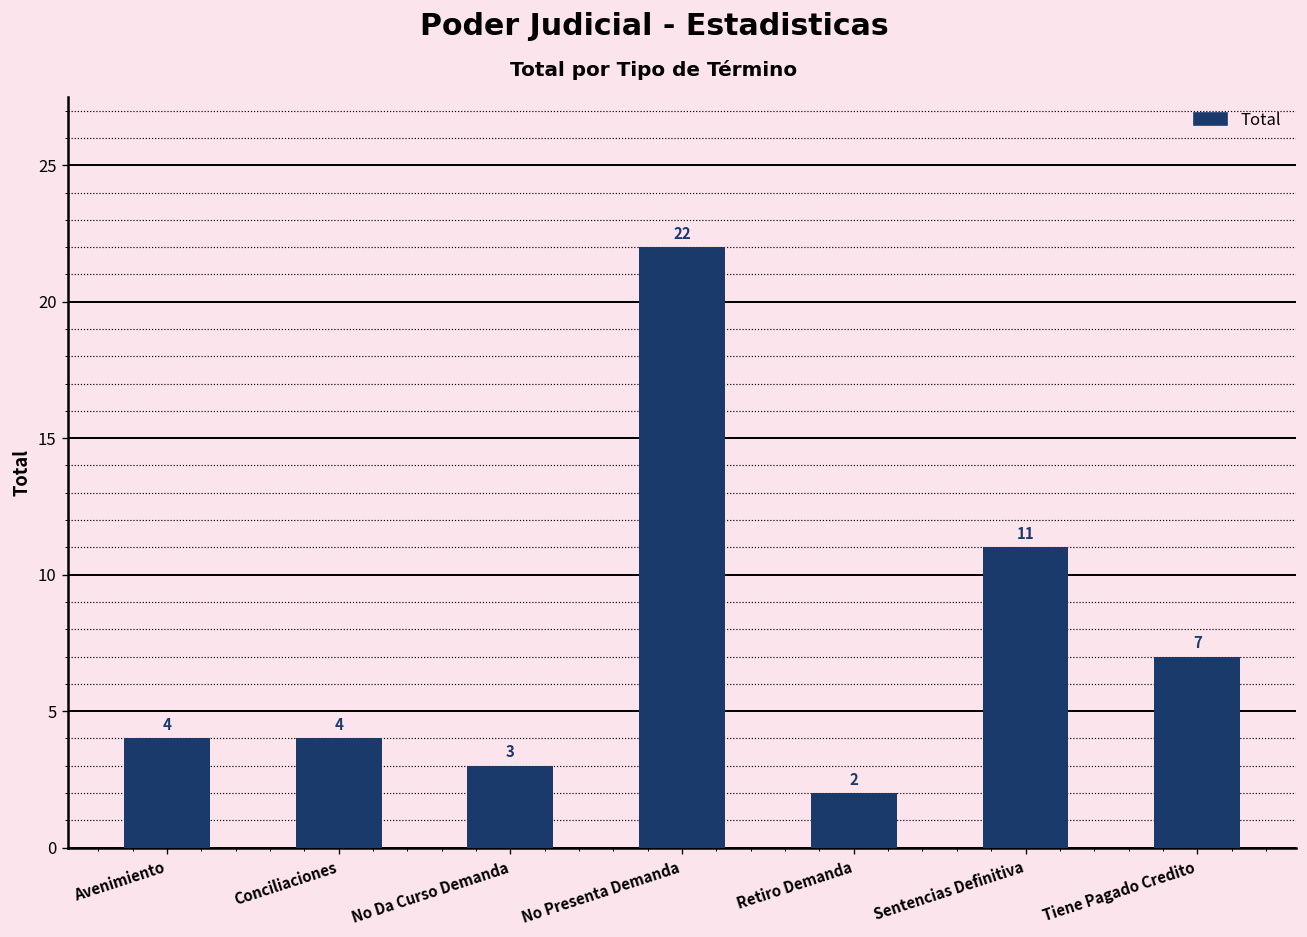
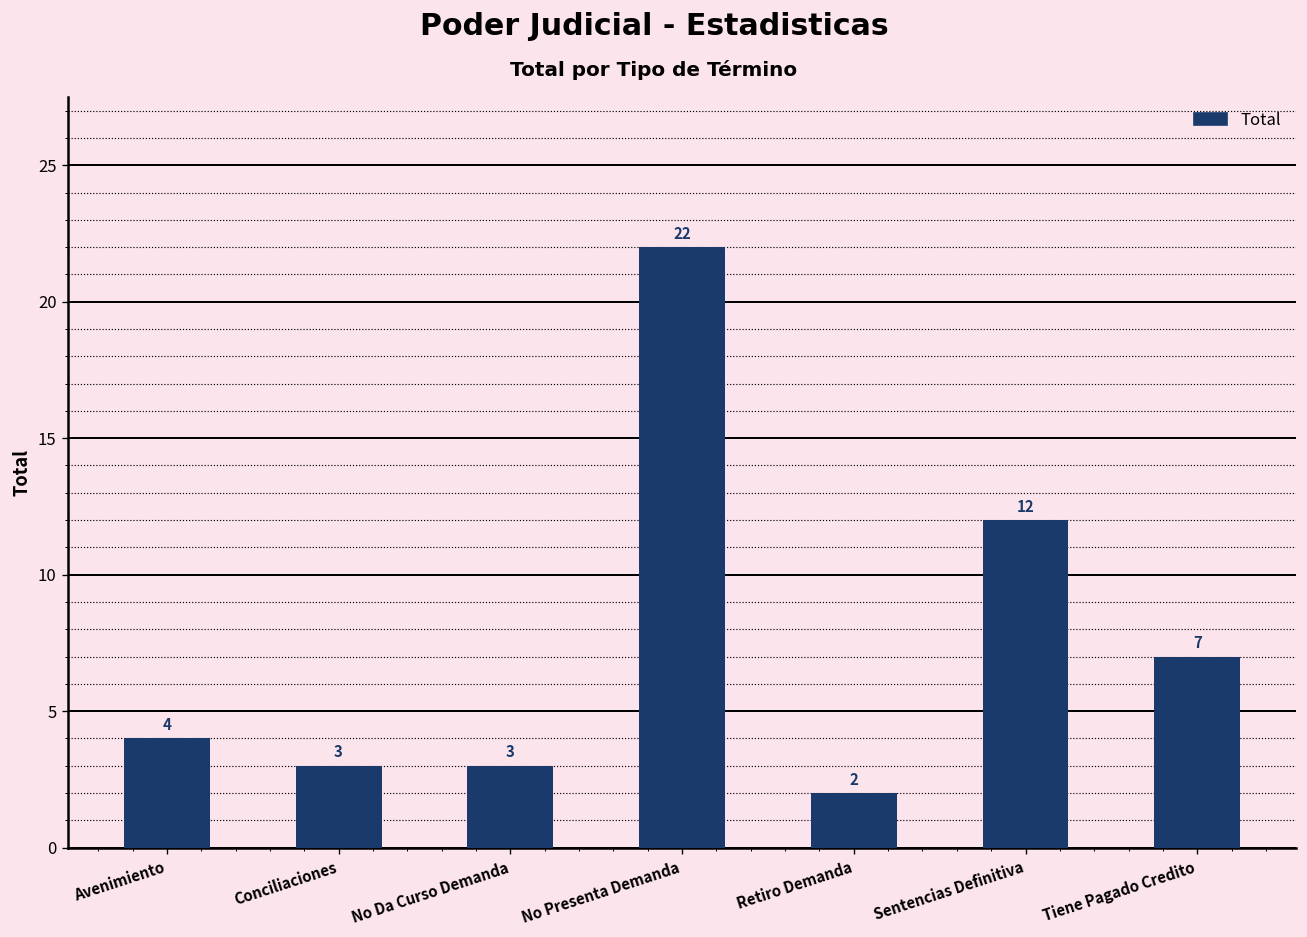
  {
    "Avenimiento": 4,
-   "Conciliaciones": 4,
+   "Conciliaciones": 3,
    "No Da Curso Demanda": 3,
    "No Presenta Demanda": 22,
    "Retiro Demanda": 2,
-   "Sentencias Definitiva": 11,
+   "Sentencias Definitiva": 12,
    "Tiene Pagado Credito": 7
  }
